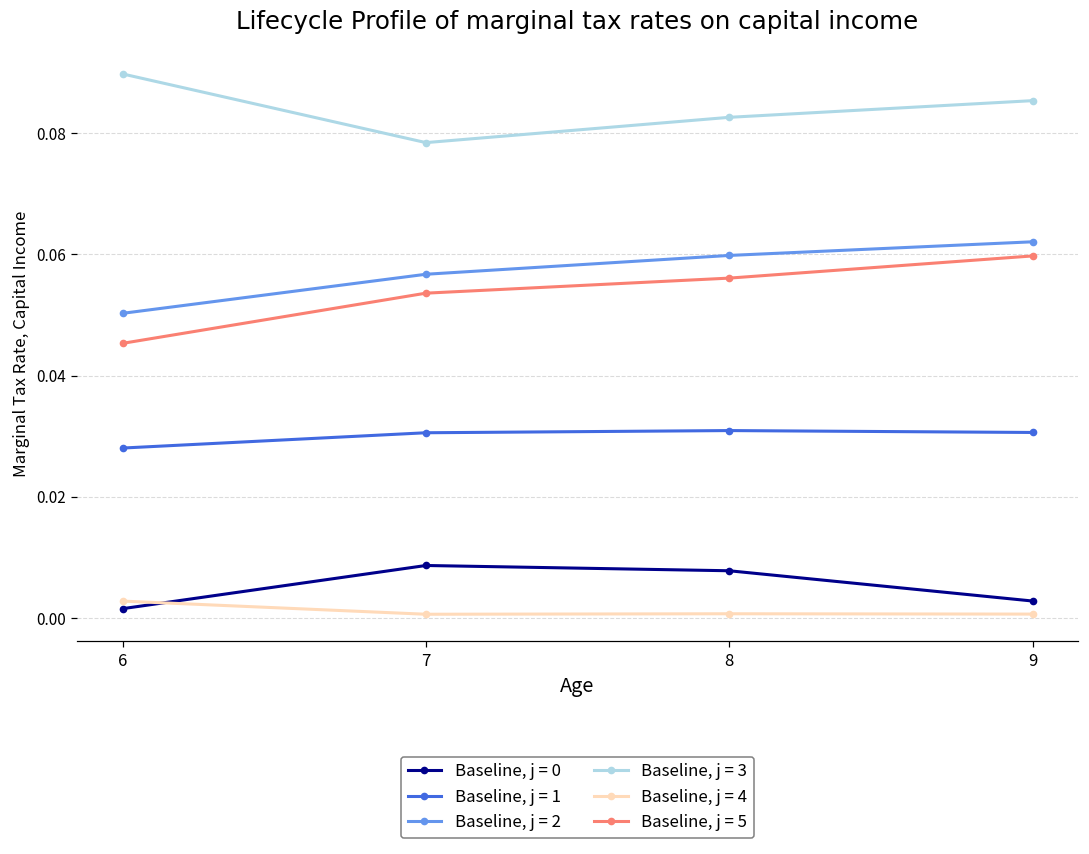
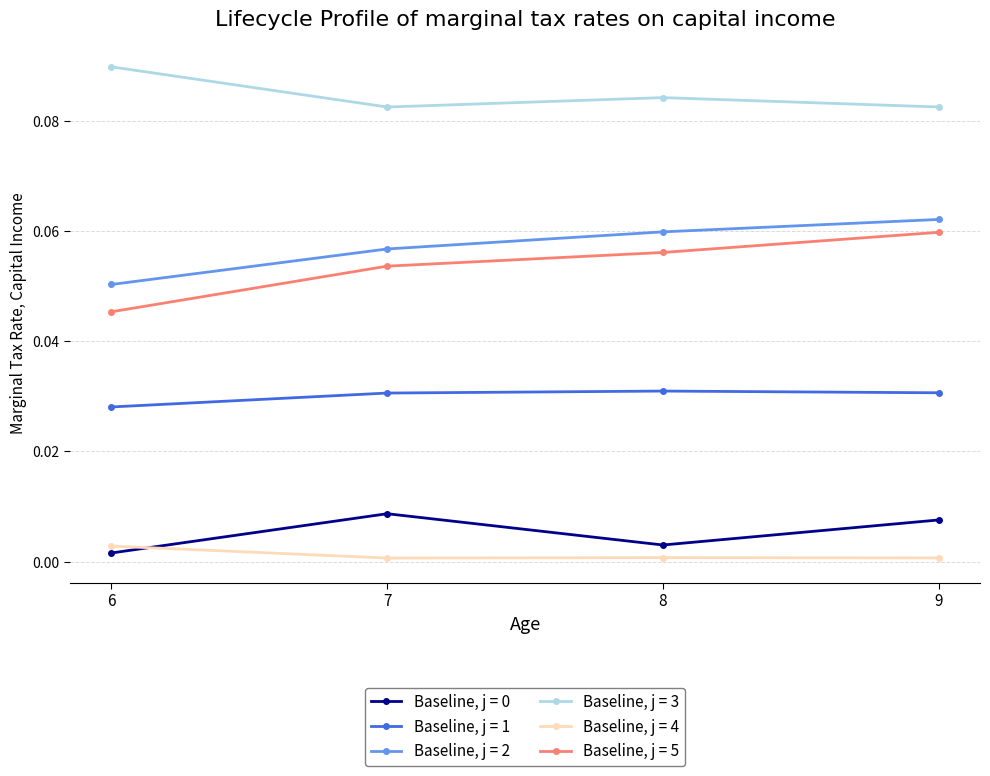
  {
    "Baseline, j = 0": {
      "6": 0.002,
      "7": 0.009,
-     "8": 0.008,
-     "9": 0.003
+     "8": 0.003,
+     "9": 0.008
    },
    "Baseline, j = 3": {
      "6": 0.090,
-     "7": 0.078,
-     "8": 0.083,
-     "9": 0.085
+     "7": 0.082,
+     "8": 0.084,
+     "9": 0.082
    },
    "Baseline, j = 4": {
      "6": 0.003,
      "7": 0.001,
      "8": 0.001,
      "9": 0.001
    },
    "Baseline, j = 5": {
      "6": 0.045,
      "7": 0.054,
      "8": 0.056,
      "9": 0.060
    }
  }
